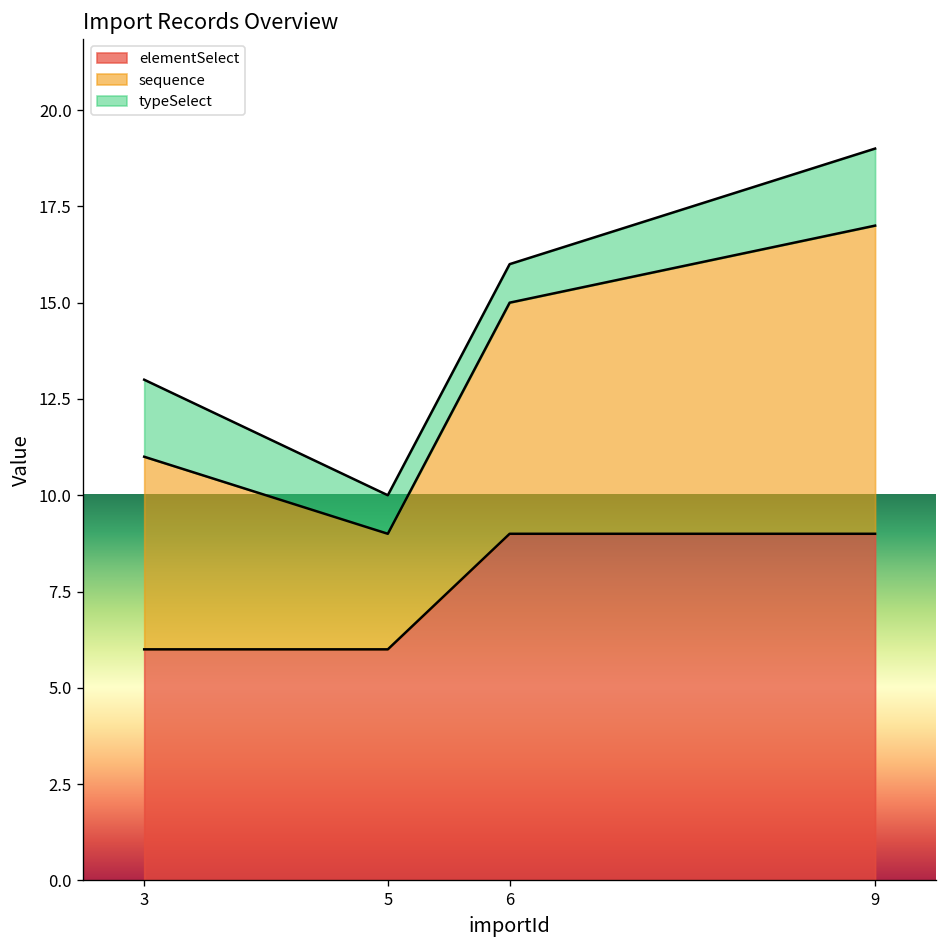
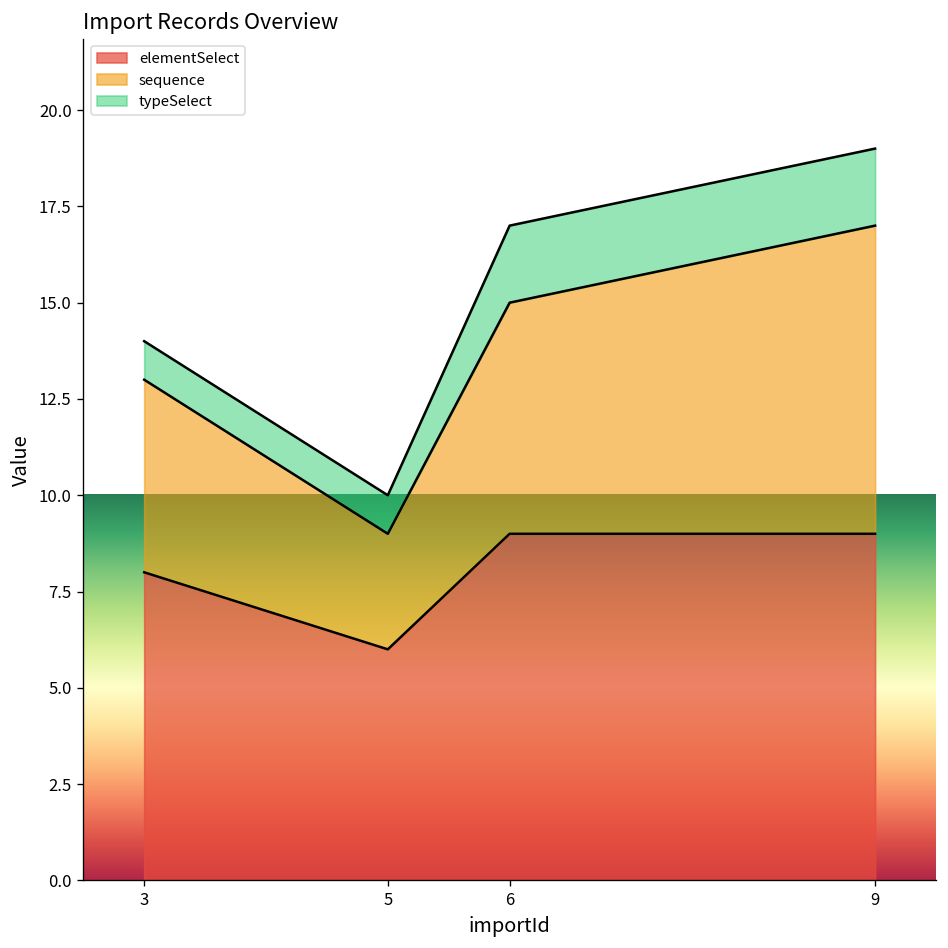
  {
    "elementSelect": {
-     "3": 6,
+     "3": 8,
      "5": 6,
      "6": 9,
      "9": 9
    },
    "sequence": {
      "3": 5,
      "5": 3,
      "6": 6,
      "9": 8
    },
    "typeSelect": {
-     "3": 2,
+     "3": 1,
      "5": 1,
-     "6": 1,
+     "6": 2,
      "9": 2
    }
  }
